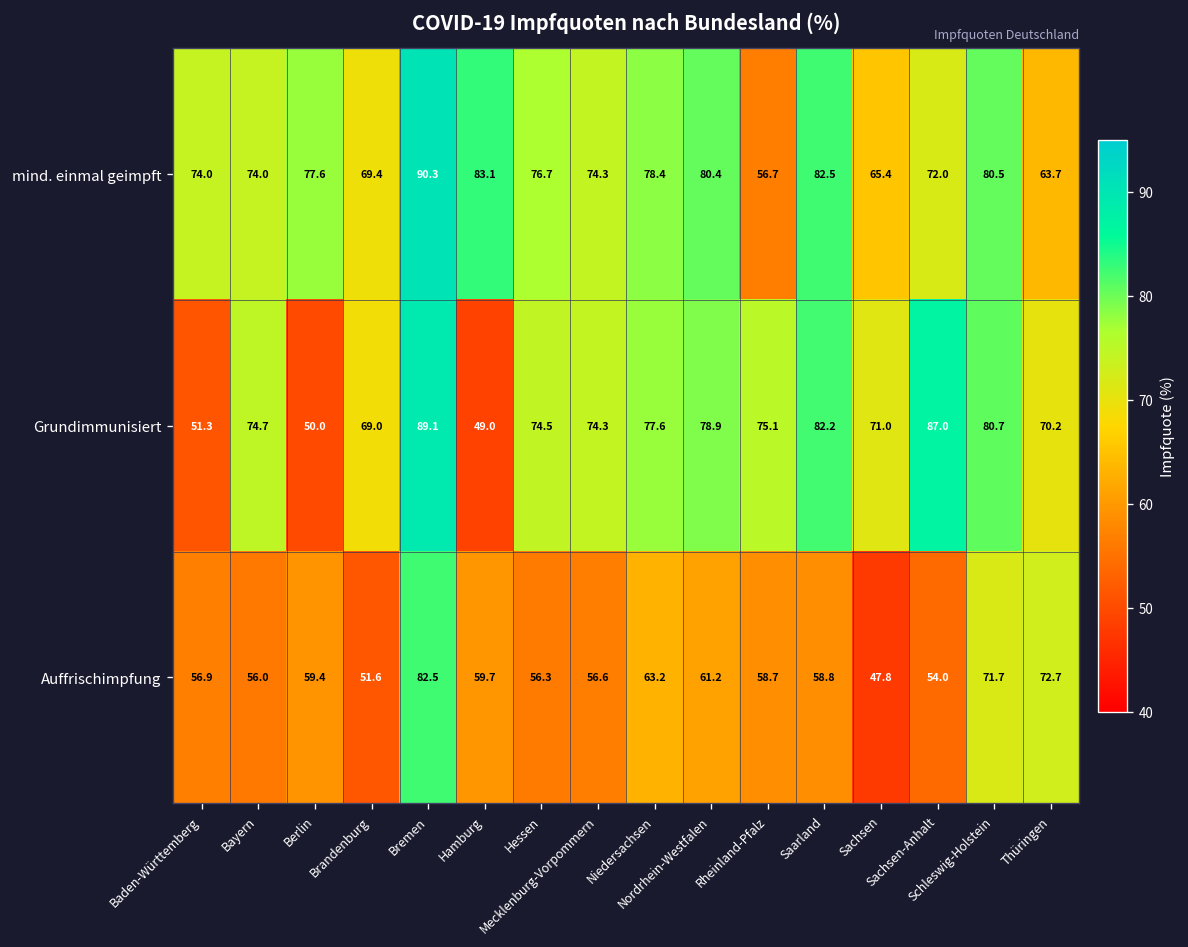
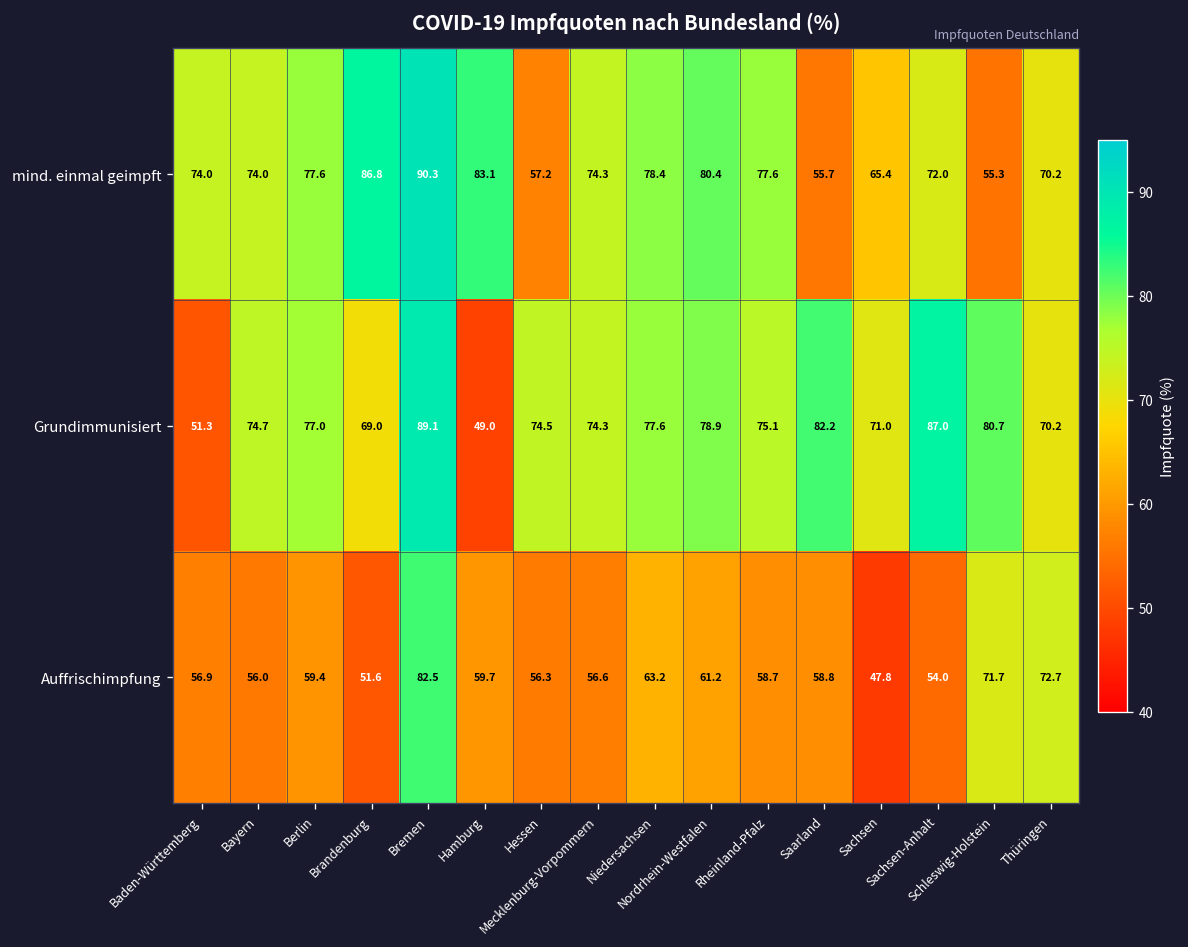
  {
    "mind. einmal geimpft": {
      "Baden-Württemberg": 74.0,
      "Bayern": 74.0,
      "Berlin": 77.6,
-     "Brandenburg": 69.4,
+     "Brandenburg": 86.8,
      "Bremen": 90.3,
      "Hamburg": 83.1,
-     "Hessen": 76.7,
+     "Hessen": 57.2,
      "Mecklenburg-Vorpommern": 74.3,
      "Niedersachsen": 78.4,
      "Nordrhein-Westfalen": 80.4,
-     "Rheinland-Pfalz": 56.7,
-     "Saarland": 82.5,
+     "Rheinland-Pfalz": 77.6,
+     "Saarland": 55.7,
      "Sachsen": 65.4,
      "Sachsen-Anhalt": 72.0,
-     "Schleswig-Holstein": 80.5,
-     "Thüringen": 63.7
+     "Schleswig-Holstein": 55.3,
+     "Thüringen": 70.2
    },
    "Grundimmunisiert": {
      "Baden-Württemberg": 51.3,
      "Bayern": 74.7,
-     "Berlin": 50.0,
+     "Berlin": 77.0,
      "Brandenburg": 69.0,
      "Bremen": 89.1,
      "Hamburg": 49.0,
      "Hessen": 74.5,
      "Mecklenburg-Vorpommern": 74.3,
      "Niedersachsen": 77.6,
      "Nordrhein-Westfalen": 78.9,
      "Rheinland-Pfalz": 75.1,
      "Saarland": 82.2,
      "Sachsen": 71.0,
      "Sachsen-Anhalt": 87.0,
      "Schleswig-Holstein": 80.7,
      "Thüringen": 70.2
    },
    "Auffrischimpfung": {
      "Baden-Württemberg": 56.9,
      "Bayern": 56.0,
      "Berlin": 59.4,
      "Brandenburg": 51.6,
      "Bremen": 82.5,
      "Hamburg": 59.7,
      "Hessen": 56.3,
      "Mecklenburg-Vorpommern": 56.6,
      "Niedersachsen": 63.2,
      "Nordrhein-Westfalen": 61.2,
      "Rheinland-Pfalz": 58.7,
      "Saarland": 58.8,
      "Sachsen": 47.8,
      "Sachsen-Anhalt": 54.0,
      "Schleswig-Holstein": 71.7,
      "Thüringen": 72.7
    }
  }
